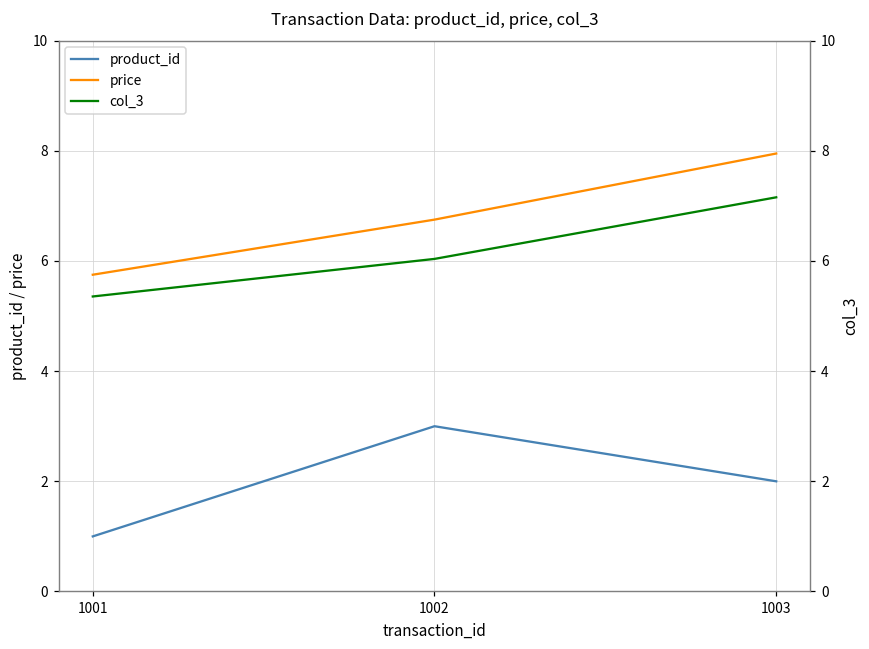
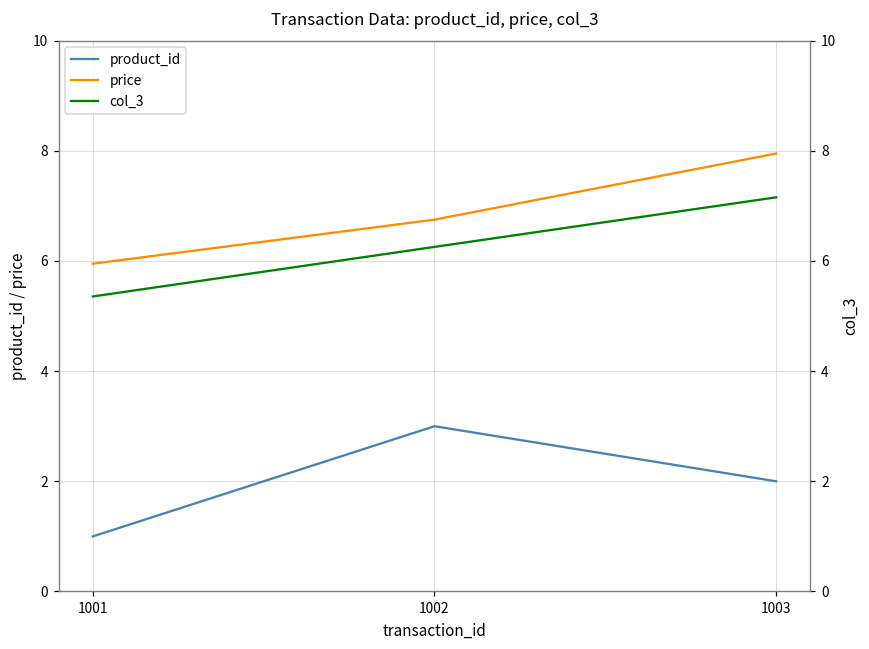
  {
    "product_id": {
      "1001": 1.0,
      "1002": 3.0,
      "1003": 2.0
    },
    "price": {
-     "1001": 5.8,
+     "1001": 6.0,
      "1002": 6.8,
      "1003": 8.0
    },
    "col_3": {
      "1001": 5.4,
-     "1002": 6.0,
+     "1002": 6.3,
      "1003": 7.2
    }
  }
